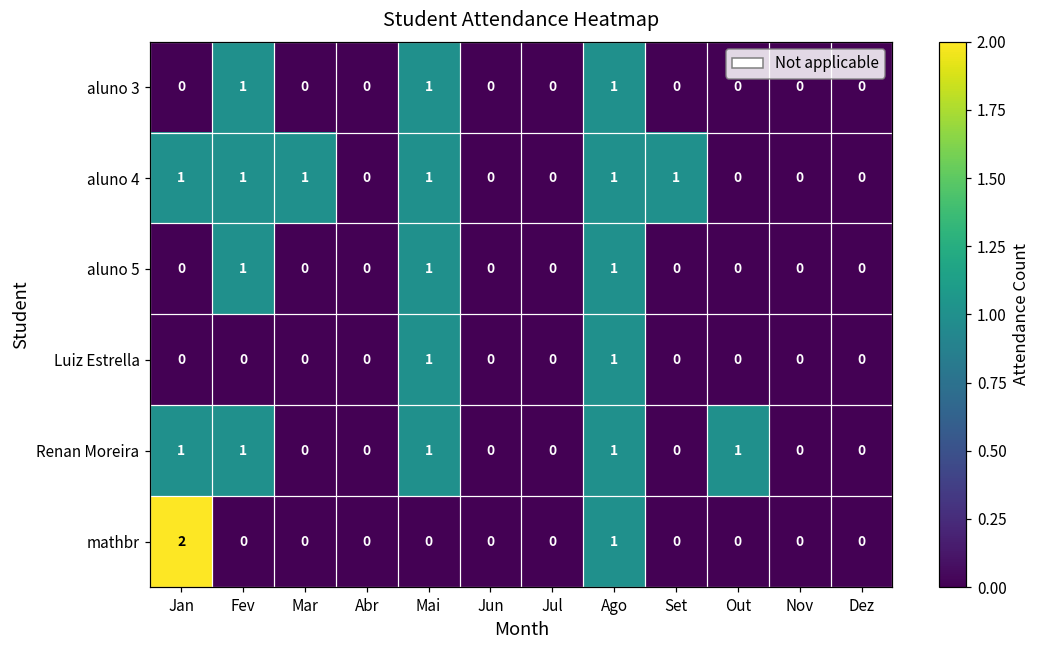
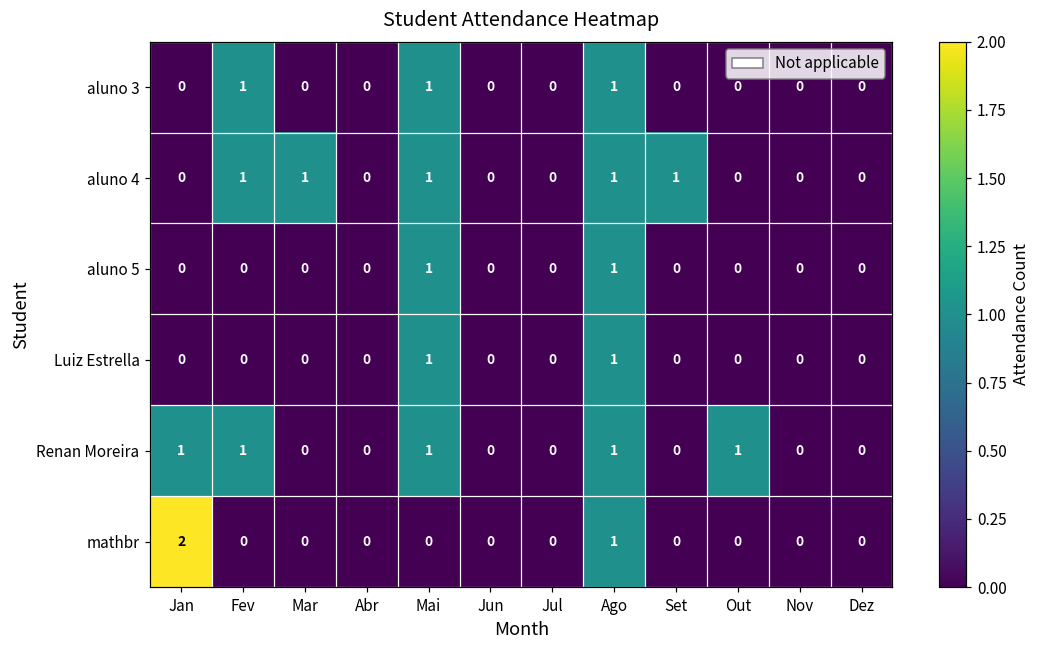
  {
    "aluno 3": {
      "Jan": 0,
      "Fev": 1,
      "Mar": 0,
      "Abr": 0,
      "Mai": 1,
      "Jun": 0,
      "Jul": 0,
      "Ago": 1,
      "Set": 0,
      "Out": 0,
      "Nov": 0,
      "Dez": 0
    },
    "aluno 4": {
-     "Jan": 1,
+     "Jan": 0,
      "Fev": 1,
      "Mar": 1,
      "Abr": 0,
      "Mai": 1,
      "Jun": 0,
      "Jul": 0,
      "Ago": 1,
      "Set": 1,
      "Out": 0,
      "Nov": 0,
      "Dez": 0
    },
    "aluno 5": {
      "Jan": 0,
-     "Fev": 1,
+     "Fev": 0,
      "Mar": 0,
      "Abr": 0,
      "Mai": 1,
      "Jun": 0,
      "Jul": 0,
      "Ago": 1,
      "Set": 0,
      "Out": 0,
      "Nov": 0,
      "Dez": 0
    },
    "Luiz Estrella": {
      "Jan": 0,
      "Fev": 0,
      "Mar": 0,
      "Abr": 0,
      "Mai": 1,
      "Jun": 0,
      "Jul": 0,
      "Ago": 1,
      "Set": 0,
      "Out": 0,
      "Nov": 0,
      "Dez": 0
    },
    "Renan Moreira": {
      "Jan": 1,
      "Fev": 1,
      "Mar": 0,
      "Abr": 0,
      "Mai": 1,
      "Jun": 0,
      "Jul": 0,
      "Ago": 1,
      "Set": 0,
      "Out": 1,
      "Nov": 0,
      "Dez": 0
    },
    "mathbr": {
      "Jan": 2,
      "Fev": 0,
      "Mar": 0,
      "Abr": 0,
      "Mai": 0,
      "Jun": 0,
      "Jul": 0,
      "Ago": 1,
      "Set": 0,
      "Out": 0,
      "Nov": 0,
      "Dez": 0
    }
  }
